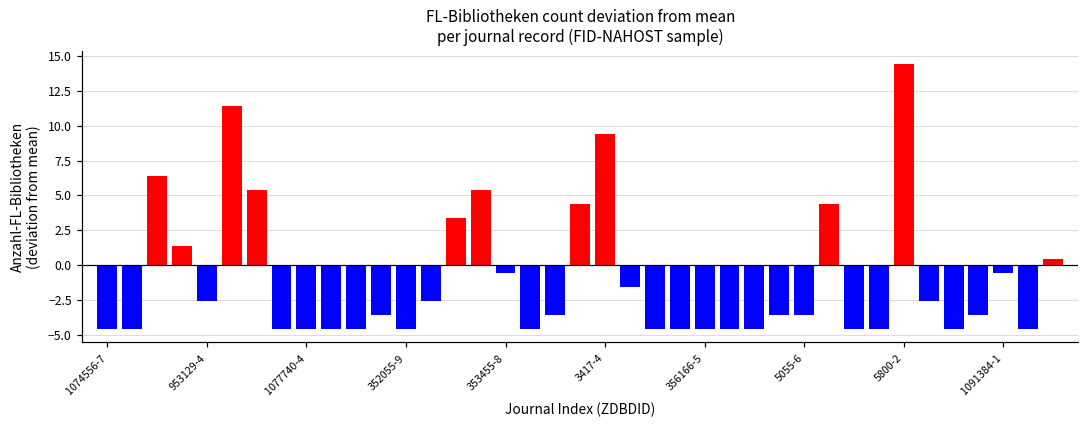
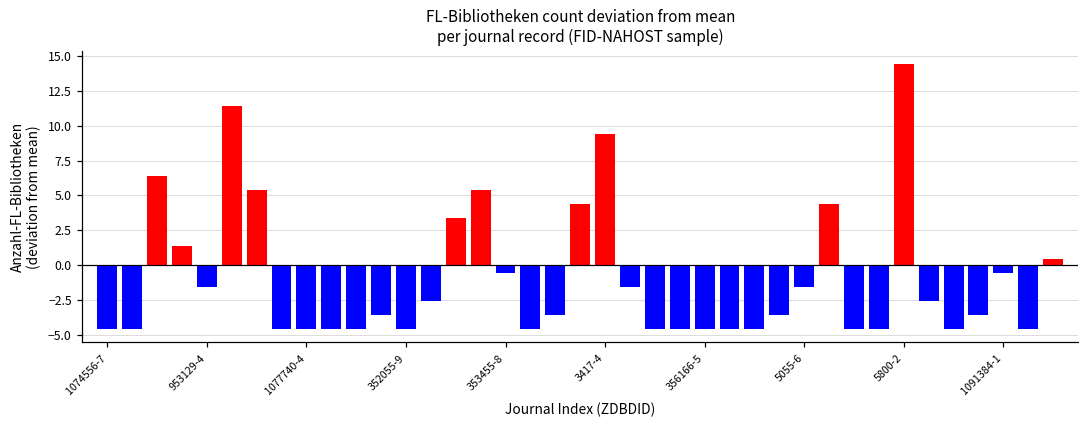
  {
    "1074556-7": -4.6,
-   "953129-4": -2.6,
+   "953129-4": -1.6,
    "1077740-4": -4.6,
    "352055-9": -4.6,
    "353455-8": -0.6,
    "3417-4": 9.4,
    "356166-5": -4.6,
-   "5055-6": -3.6,
+   "5055-6": -1.6,
    "5800-2": 14.4,
    "1091384-1": -0.6
  }
